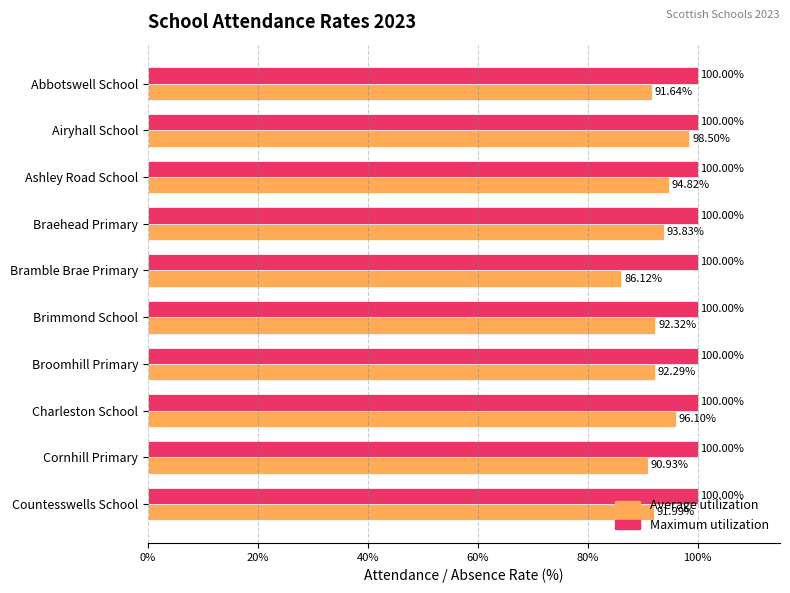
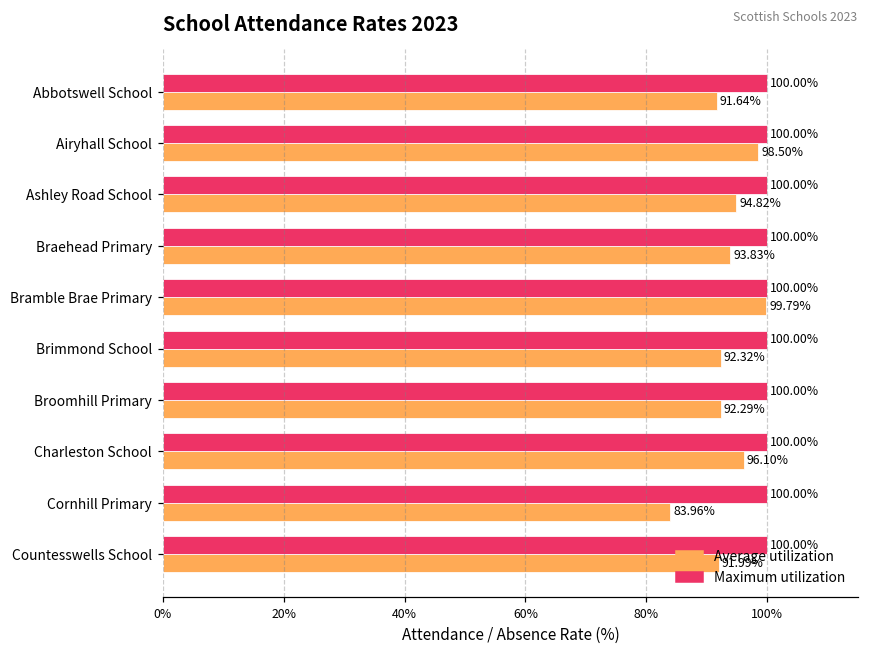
  {
    "Average utilization": {
      "Abbotswell School": "91.64%",
      "Airyhall School": "98.50%",
      "Ashley Road School": "94.82%",
      "Braehead Primary": "93.83%",
-     "Bramble Brae Primary": "86.12%",
+     "Bramble Brae Primary": "99.79%",
      "Brimmond School": "92.32%",
      "Broomhill Primary": "92.29%",
      "Charleston School": "96.10%",
-     "Cornhill Primary": "90.93%",
+     "Cornhill Primary": "83.96%",
      "Countesswells School": "91.99%"
    },
    "Maximum utilization": {
      "Abbotswell School": "100.00%",
      "Airyhall School": "100.00%",
      "Ashley Road School": "100.00%",
      "Braehead Primary": "100.00%",
      "Bramble Brae Primary": "100.00%",
      "Brimmond School": "100.00%",
      "Broomhill Primary": "100.00%",
      "Charleston School": "100.00%",
      "Cornhill Primary": "100.00%",
      "Countesswells School": "100.00%"
    }
  }
